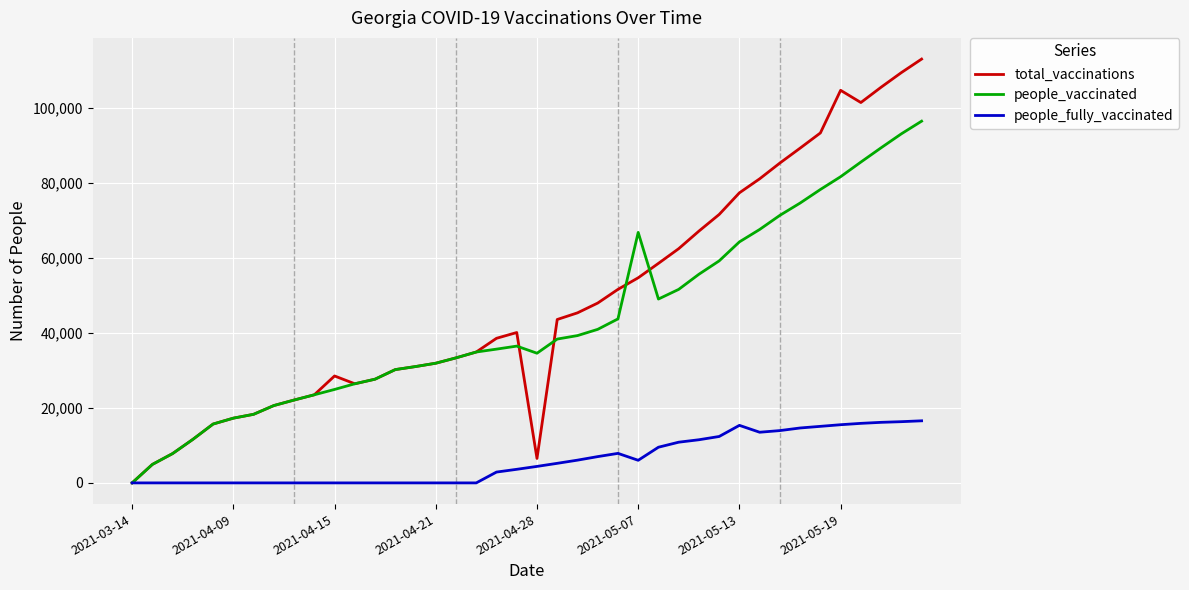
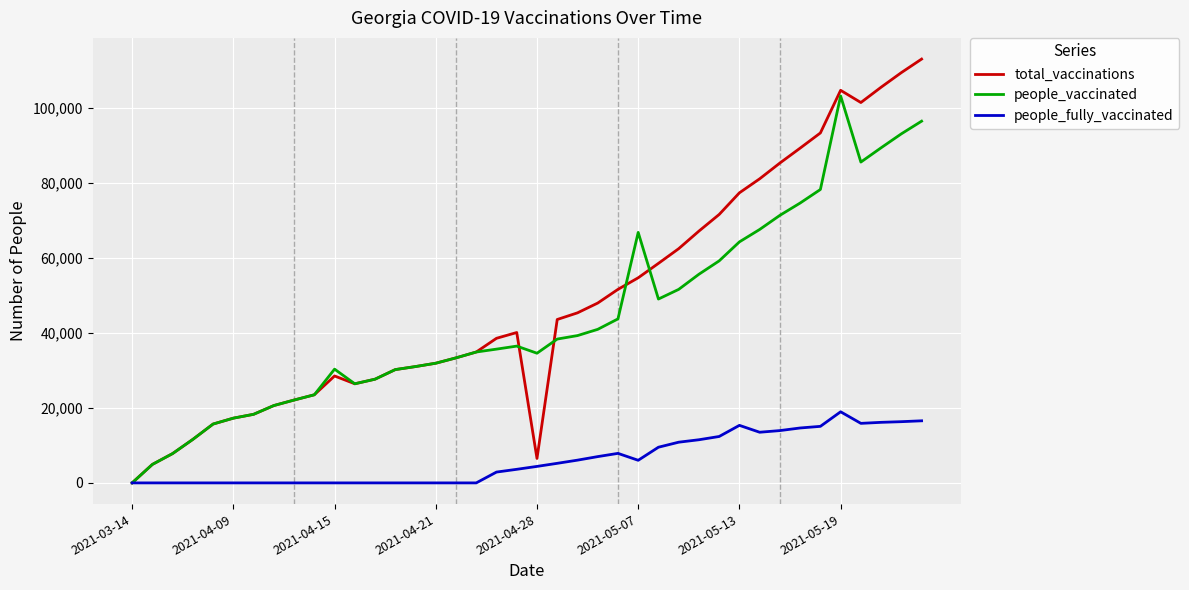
  {
    "total_vaccinations": {
      "2021-04-15": "29,000",
      "2021-04-28": "7,000",
      "2021-05-07": "55,000",
      "2021-05-13": "77,000",
      "2021-05-19": "105,000"
    },
    "people_vaccinated": {
-     "2021-04-15": "25,000",
+     "2021-04-15": "30,000",
      "2021-04-28": "35,000",
      "2021-05-07": "67,000",
      "2021-05-13": "64,000",
-     "2021-05-19": "82,000"
+     "2021-05-19": "103,000"
    },
    "people_fully_vaccinated": {
      "2021-04-09": "0",
      "2021-04-15": "0",
      "2021-04-21": "0",
      "2021-04-28": "4,000",
      "2021-05-07": "6,000",
      "2021-05-13": "15,000",
-     "2021-05-19": "16,000"
+     "2021-05-19": "19,000"
    }
  }
